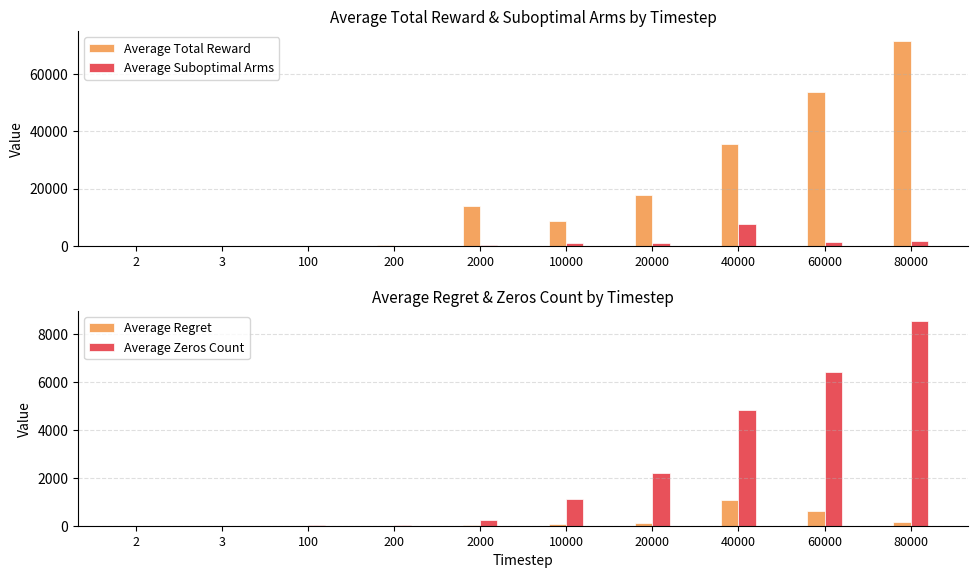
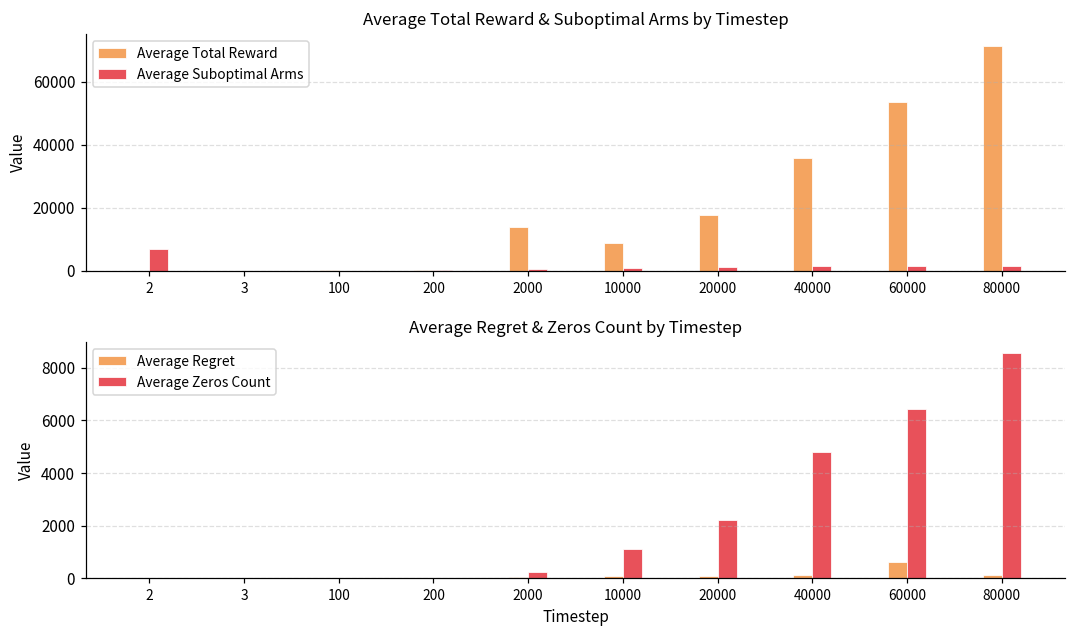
  {
    "Average Total Reward & Suboptimal Arms by Timestep": {
      "Average Total Reward": {
        "2000": 14000,
        "10000": 9000,
        "20000": 18000,
        "40000": 36000,
        "60000": 54000,
        "80000": 71000
      },
      "Average Suboptimal Arms": {
-       "2": 0,
+       "2": 7000,
        "10000": 1000,
        "20000": 1000,
-       "40000": 8000,
+       "40000": 1000,
        "60000": 1000,
        "80000": 2000
      }
    },
    "Average Regret & Zeros Count by Timestep": {
      "Average Regret": {
        "20000": 100,
-       "40000": 1100,
+       "40000": 100,
        "60000": 600,
        "80000": 100
      },
      "Average Zeros Count": {
        "2000": 300,
        "10000": 1100,
        "20000": 2200,
        "40000": 4800,
        "60000": 6400,
        "80000": 8500
      }
    }
  }
